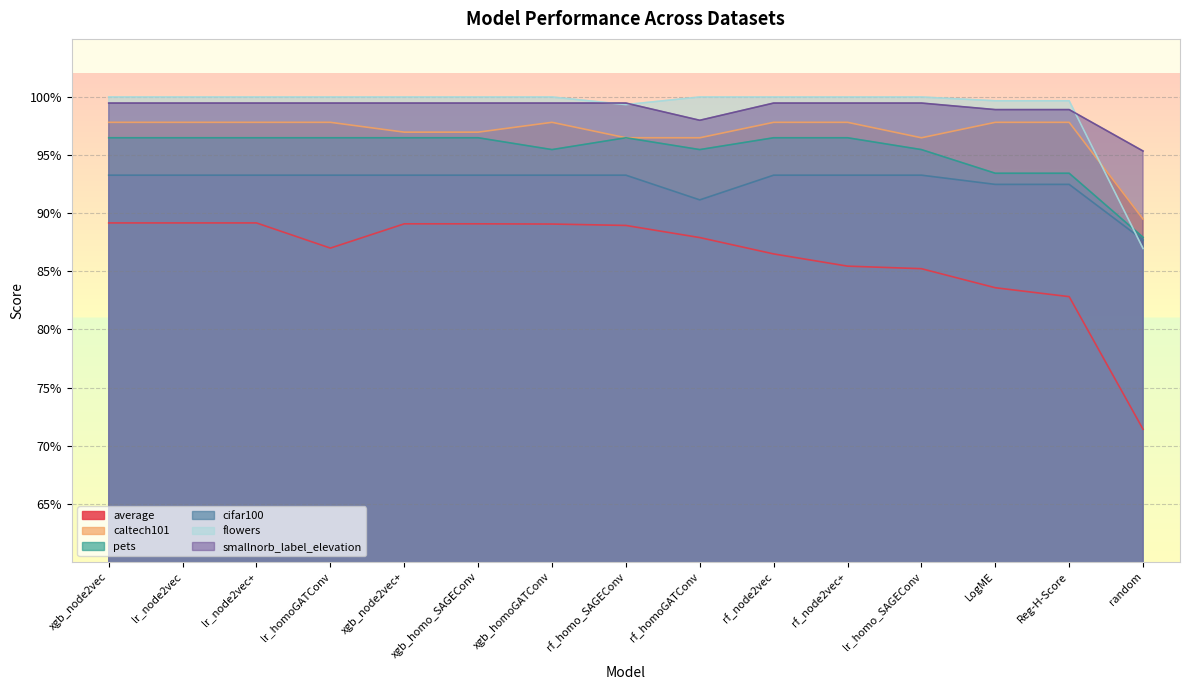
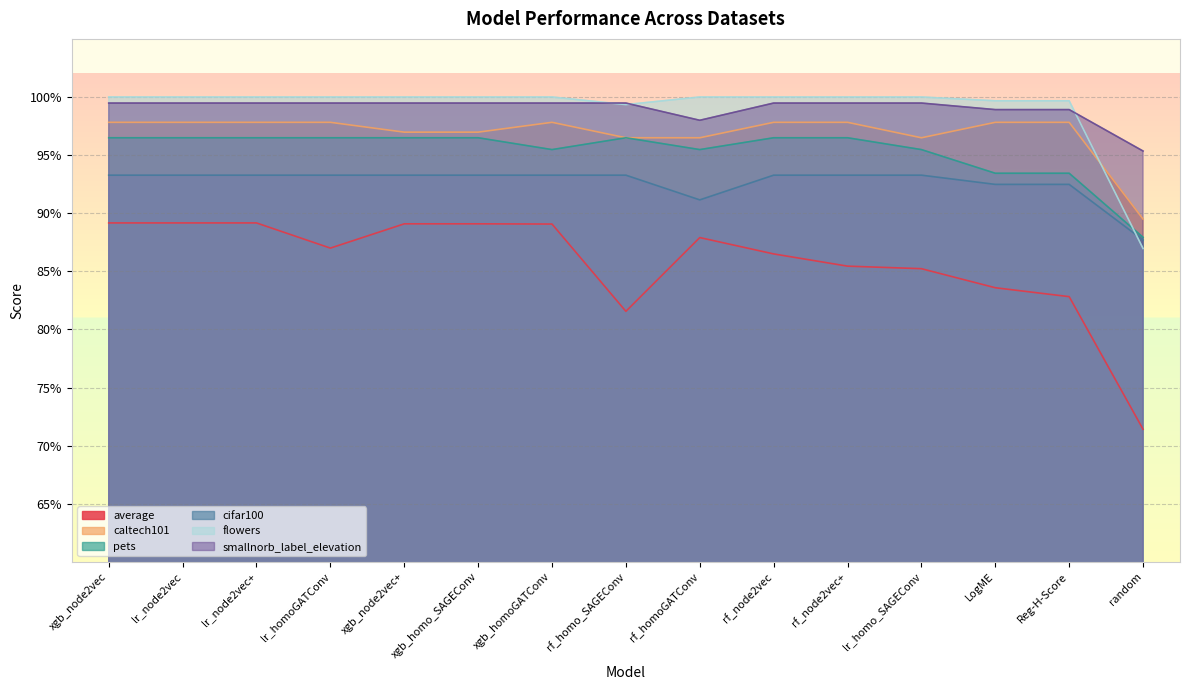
  {
    "average": {
      "xgb_node2vec": "89.2%",
      "lr_node2vec": "89.2%",
      "lr_node2vec+": "89.2%",
      "lr_homoGATConv": "87.0%",
      "xgb_node2vec+": "89.1%",
      "xgb_homo_SAGEConv": "89.1%",
      "xgb_homoGATConv": "89.1%",
-     "rf_homo_SAGEConv": "88.9%",
+     "rf_homo_SAGEConv": "81.6%",
      "rf_homoGATConv": "87.9%",
      "rf_node2vec": "86.5%",
      "rf_node2vec+": "85.4%",
      "lr_homo_SAGEConv": "85.2%",
      "LogME": "83.6%",
      "Reg-H-Score": "82.8%",
      "random": "71.4%"
    },
    "caltech101": {
      "xgb_node2vec": "97.8%",
      "lr_node2vec": "97.8%",
      "lr_node2vec+": "97.8%",
      "lr_homoGATConv": "97.8%",
      "xgb_node2vec+": "97.0%",
      "xgb_homo_SAGEConv": "97.0%",
      "xgb_homoGATConv": "97.8%",
      "rf_homoGATConv": "96.5%",
      "rf_node2vec": "97.8%",
      "rf_node2vec+": "97.8%",
      "lr_homo_SAGEConv": "96.5%",
      "LogME": "97.8%",
      "Reg-H-Score": "97.8%",
      "random": "89.5%"
    },
    "flowers": {
      "xgb_node2vec": "100.0%",
      "lr_node2vec": "100.0%",
      "lr_node2vec+": "100.0%",
      "lr_homoGATConv": "100.0%",
      "xgb_node2vec+": "100.0%",
      "xgb_homo_SAGEConv": "100.0%",
      "xgb_homoGATConv": "100.0%",
      "rf_homoGATConv": "100.0%",
      "rf_node2vec": "100.0%",
      "rf_node2vec+": "100.0%",
      "lr_homo_SAGEConv": "100.0%",
      "LogME": "99.7%",
      "Reg-H-Score": "99.7%",
      "random": "87.0%"
    }
  }
